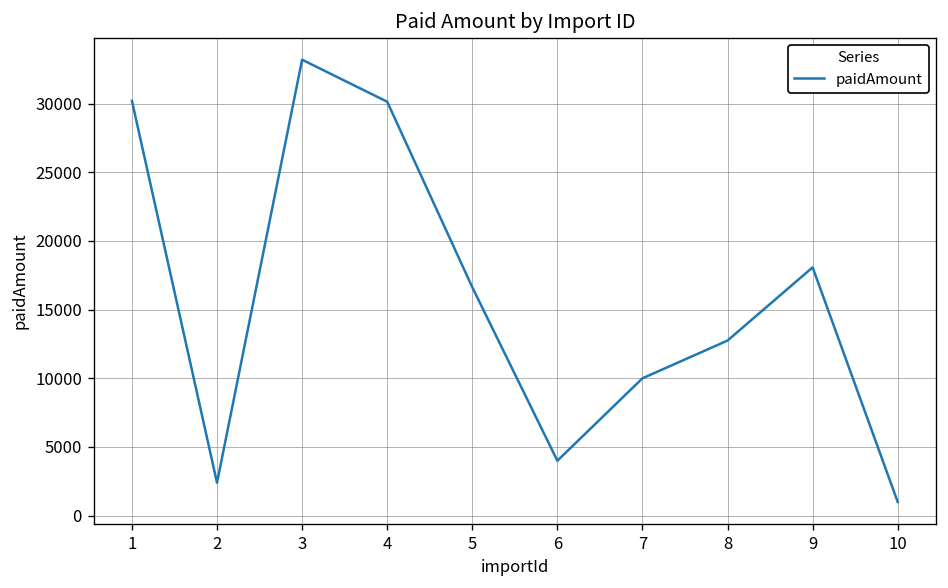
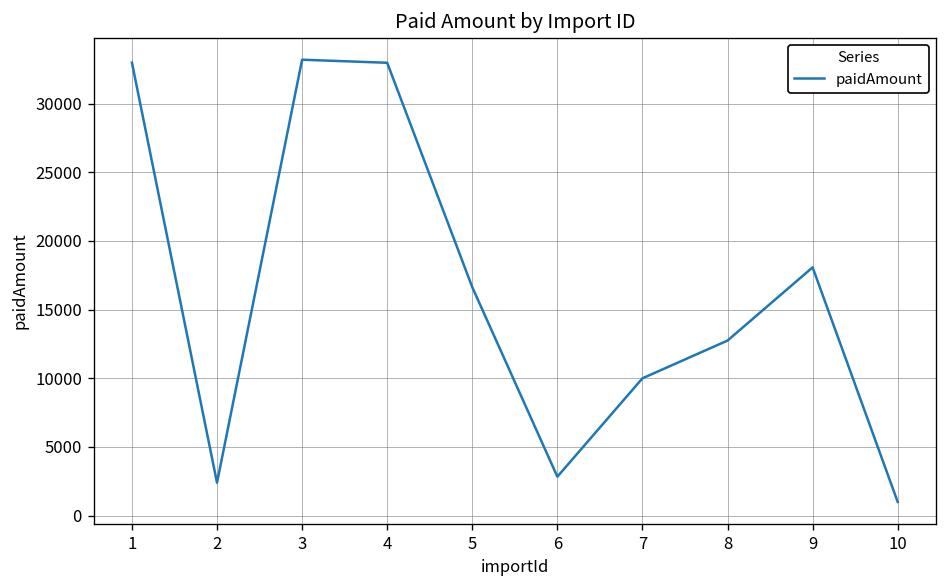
  {
-   "1": 30200,
+   "1": 33000,
    "2": 2400,
    "3": 33200,
-   "4": 30100,
+   "4": 33000,
    "5": 16600,
-   "6": 4000,
+   "6": 2800,
    "7": 10000,
    "8": 12700,
    "9": 18100,
    "10": 1000
  }
